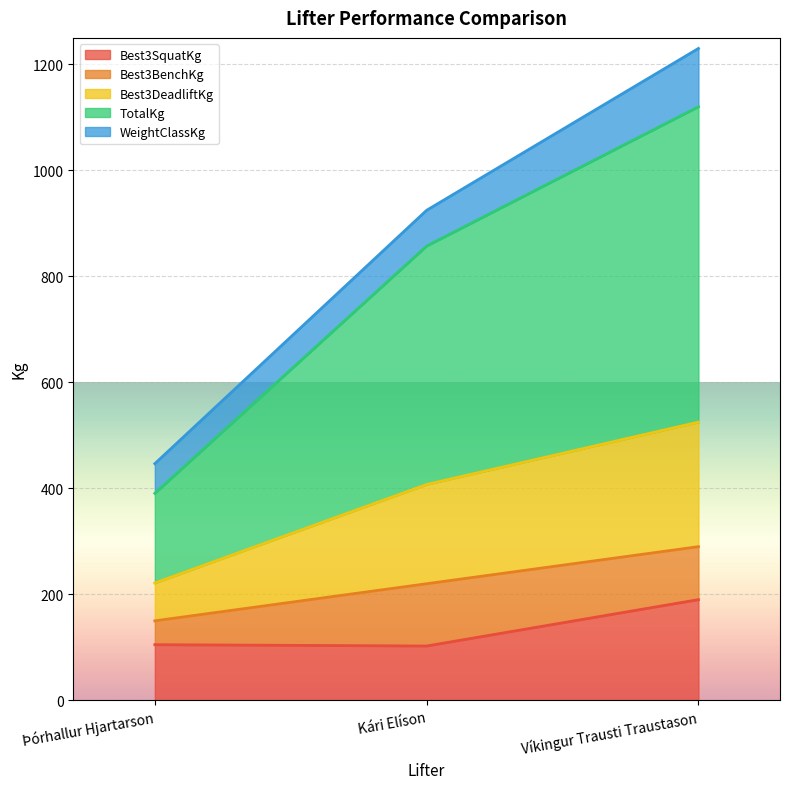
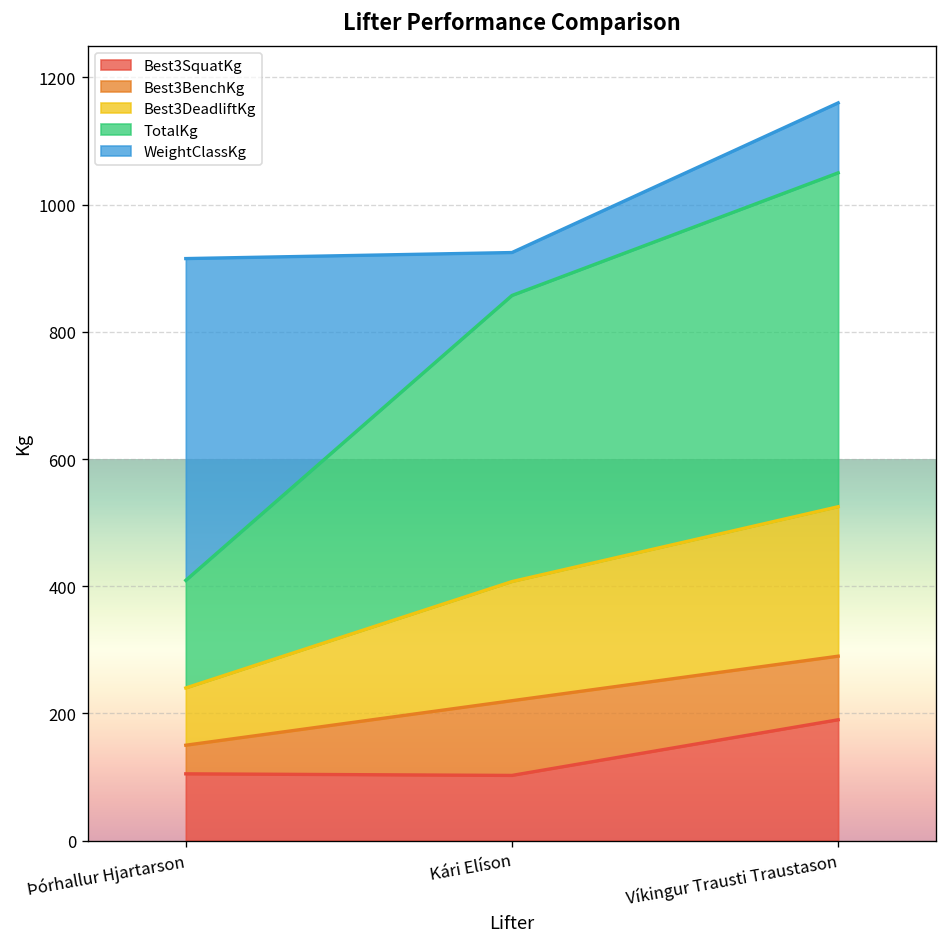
  {
    "Best3DeadliftKg": {
-     "Þórhallur Hjartarson": 70,
+     "Þórhallur Hjartarson": 90,
      "Kári Elíson": 190,
      "Víkingur Trausti Traustason": 240
    },
    "TotalKg": {
      "Þórhallur Hjartarson": 170,
      "Kári Elíson": 450,
-     "Víkingur Trausti Traustason": 600
+     "Víkingur Trausti Traustason": 530
    },
    "WeightClassKg": {
-     "Þórhallur Hjartarson": 60,
+     "Þórhallur Hjartarson": 510,
      "Kári Elíson": 70,
      "Víkingur Trausti Traustason": 110
    }
  }
